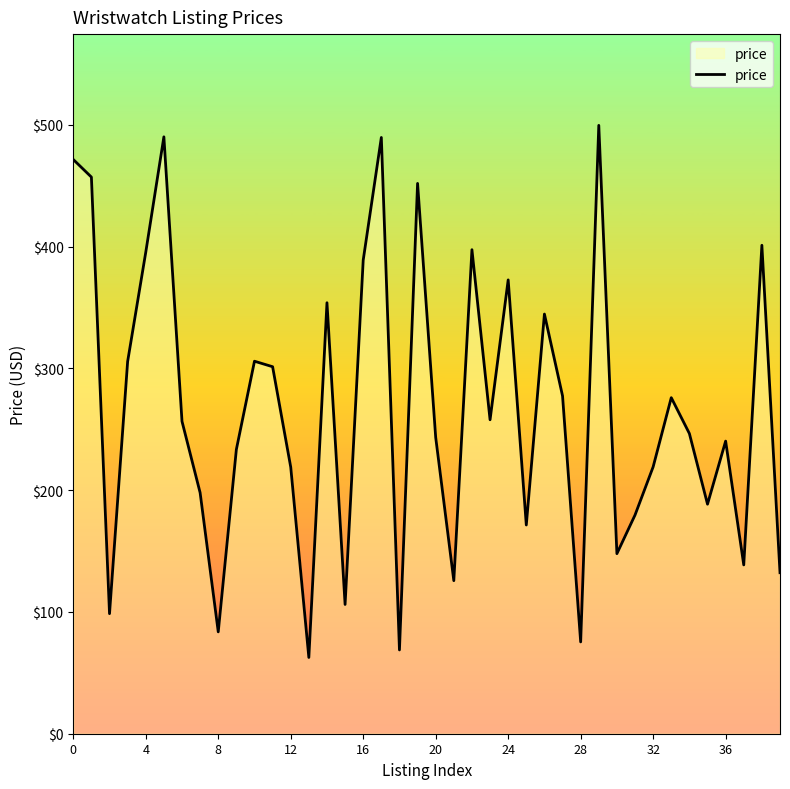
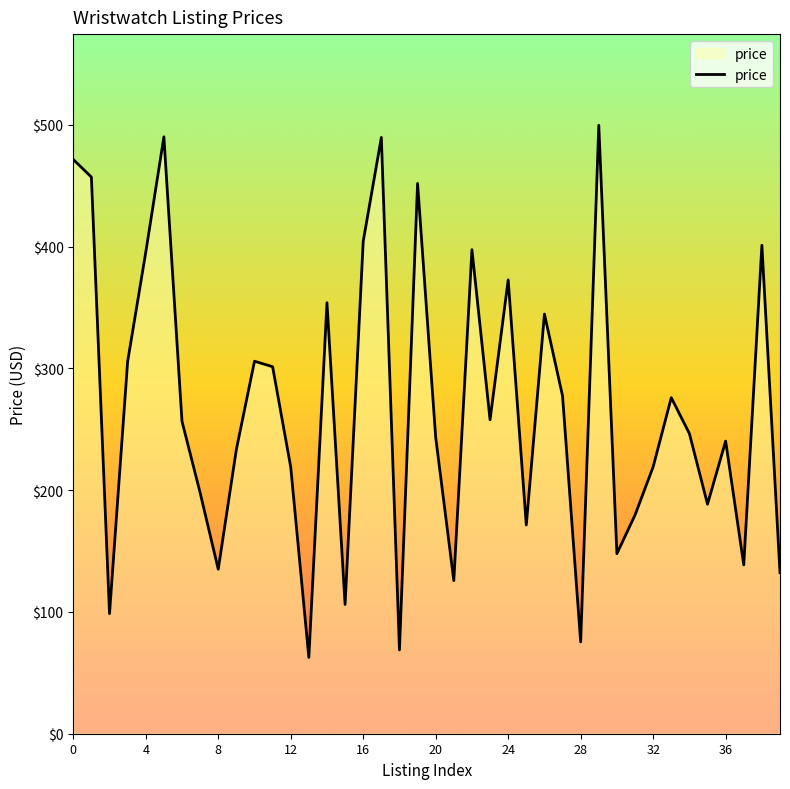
  {
    "0": "$472",
    "4": "$395",
-   "8": "$84",
+   "8": "$135",
    "12": "$219",
-   "16": "$389",
+   "16": "$404",
    "20": "$243",
    "24": "$373",
    "28": "$75",
    "32": "$219",
    "36": "$240"
  }
